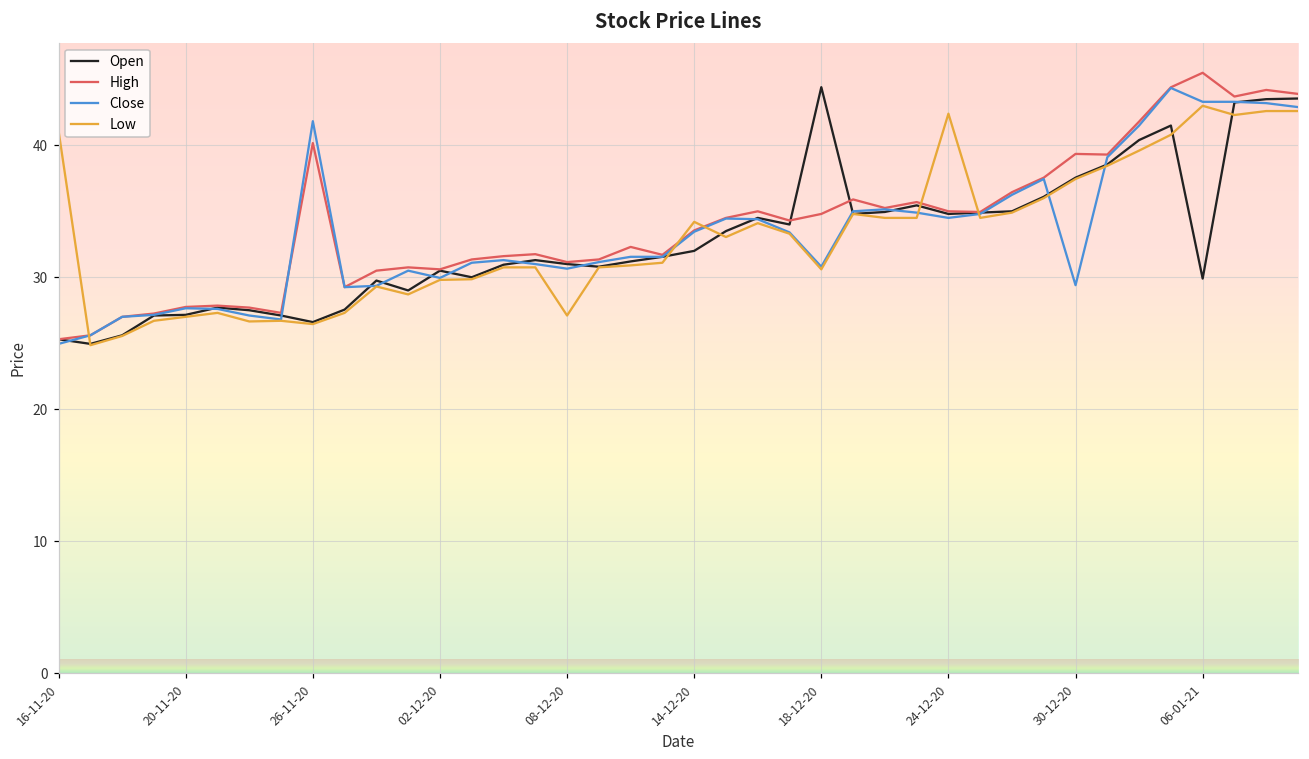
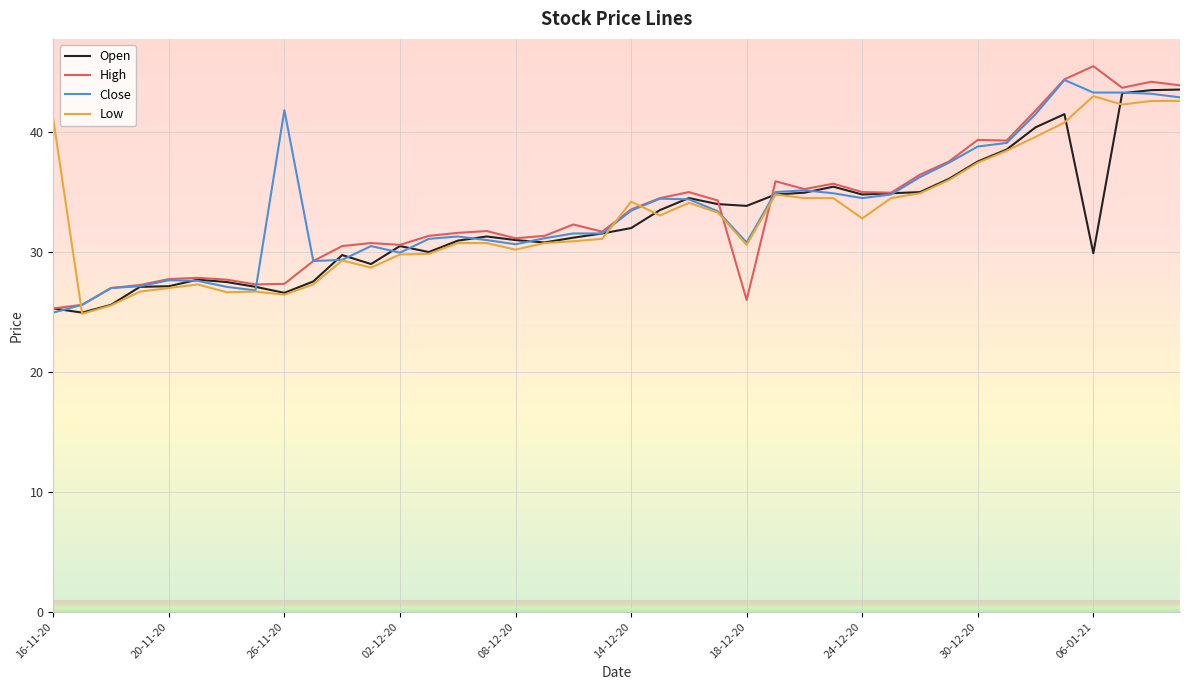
  {
    "Open": {
      "14-12-20": 32.0,
-     "18-12-20": 44.4,
+     "18-12-20": 33.9,
      "06-01-21": 29.9
    },
    "High": {
-     "26-11-20": 40.2,
-     "18-12-20": 34.8,
+     "26-11-20": 27.4,
+     "18-12-20": 26.0,
      "30-12-20": 39.4,
      "06-01-21": 45.5
    },
    "Close": {
      "16-11-20": 25.0,
      "26-11-20": 41.8,
      "08-12-20": 30.7,
      "24-12-20": 34.5,
-     "30-12-20": 29.4,
+     "30-12-20": 38.8,
      "06-01-21": 43.3
    },
    "Low": {
      "16-11-20": 41.1,
-     "08-12-20": 27.1,
+     "08-12-20": 30.2,
      "14-12-20": 34.2,
-     "24-12-20": 42.4,
+     "24-12-20": 32.8,
      "06-01-21": 43.0
    }
  }
